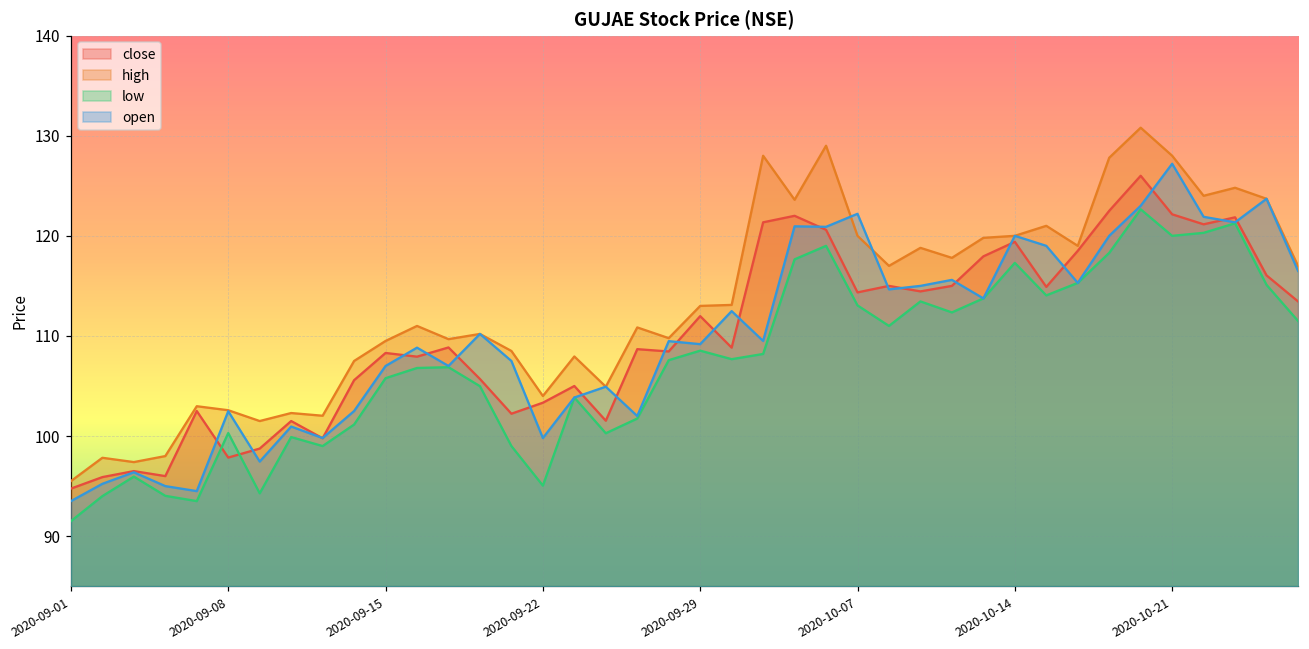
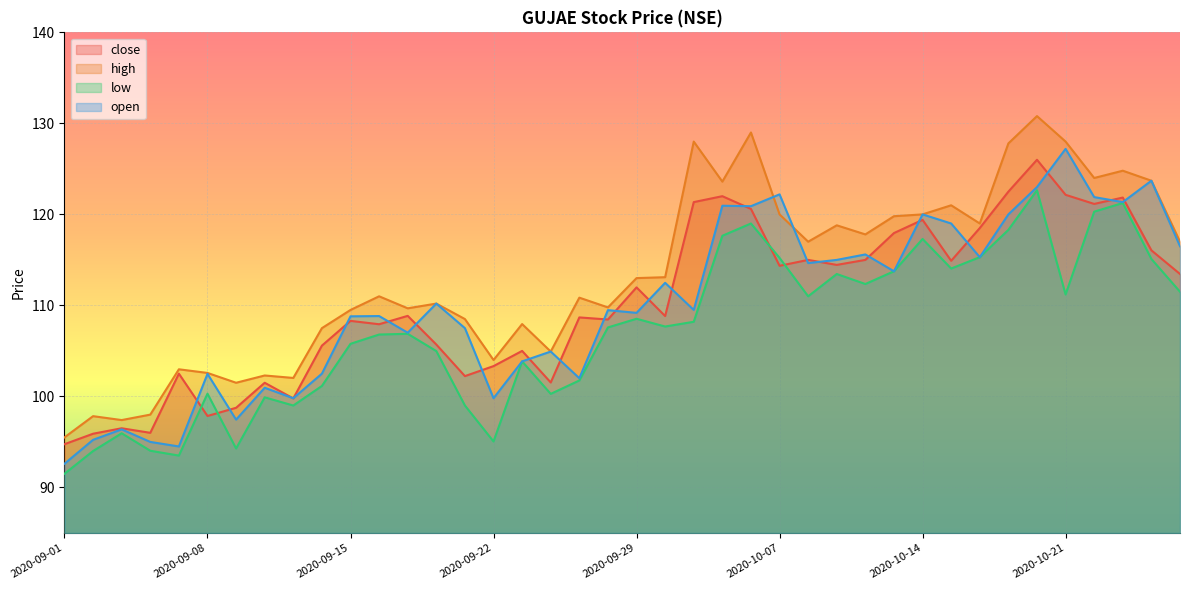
  {
    "low": {
      "2020-09-01": 92,
      "2020-09-08": 100,
      "2020-09-15": 106,
      "2020-09-22": 95,
      "2020-09-29": 109,
-     "2020-10-07": 113,
+     "2020-10-07": 115,
      "2020-10-14": 117,
-     "2020-10-21": 120
+     "2020-10-21": 111
    },
    "open": {
-     "2020-09-01": 94,
-     "2020-09-15": 107,
+     "2020-09-01": 93,
+     "2020-09-15": 109,
      "2020-09-22": 100,
      "2020-09-29": 109,
      "2020-10-07": 122,
      "2020-10-21": 127
    }
  }
